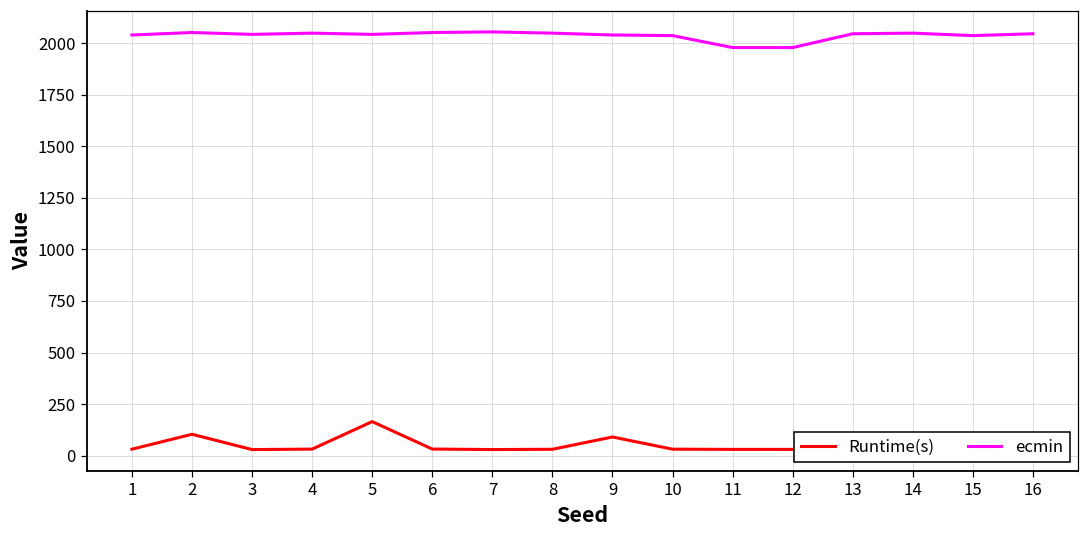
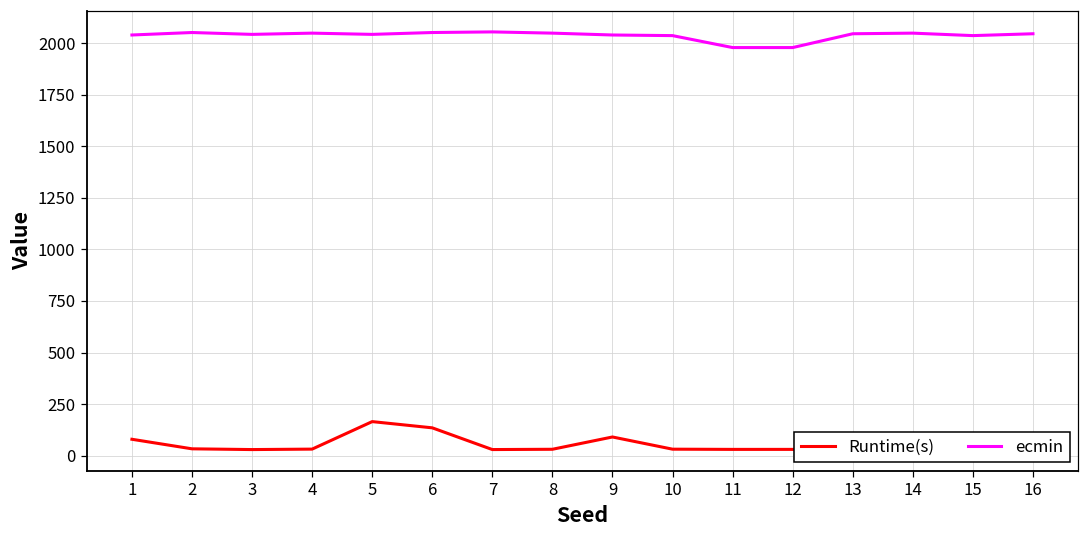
  {
    "Runtime(s)": {
-     "1": 30,
-     "2": 100,
+     "1": 80,
+     "2": 30,
      "3": 30,
      "4": 30,
      "5": 160,
-     "6": 30,
+     "6": 130,
      "7": 30,
      "8": 30,
      "9": 90,
      "10": 30,
      "11": 30,
      "12": 30
    },
    "ecmin": {
      "1": 2040,
      "2": 2050,
      "3": 2040,
      "4": 2050,
      "5": 2040,
      "6": 2050,
      "7": 2060,
      "8": 2050,
      "9": 2040,
      "10": 2040,
      "11": 1980,
      "12": 1980,
      "13": 2050,
      "14": 2050,
      "15": 2040,
      "16": 2050
    }
  }
